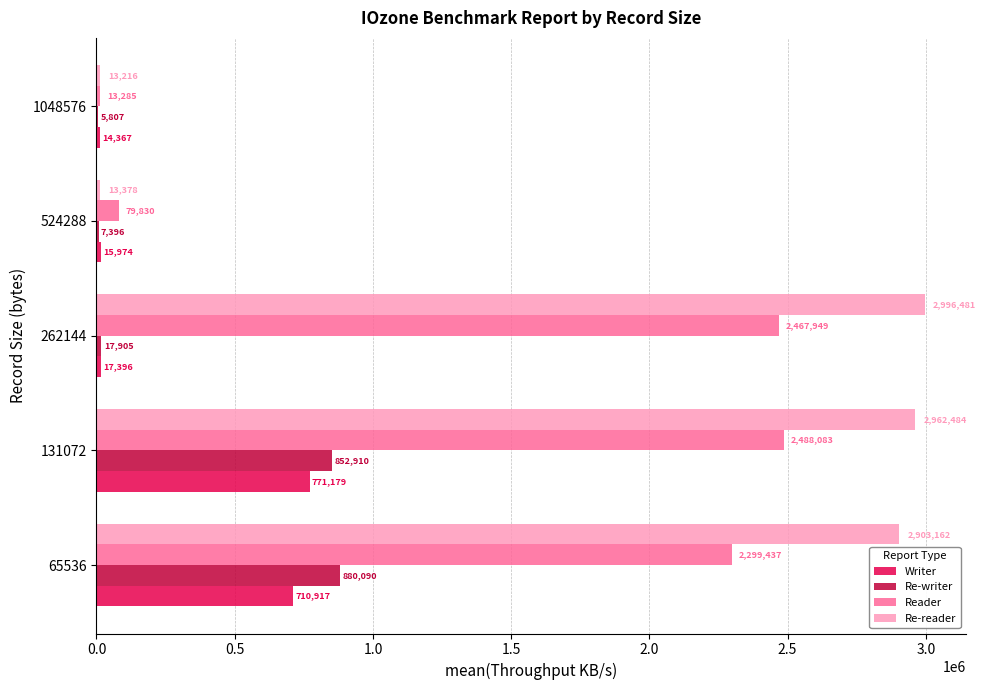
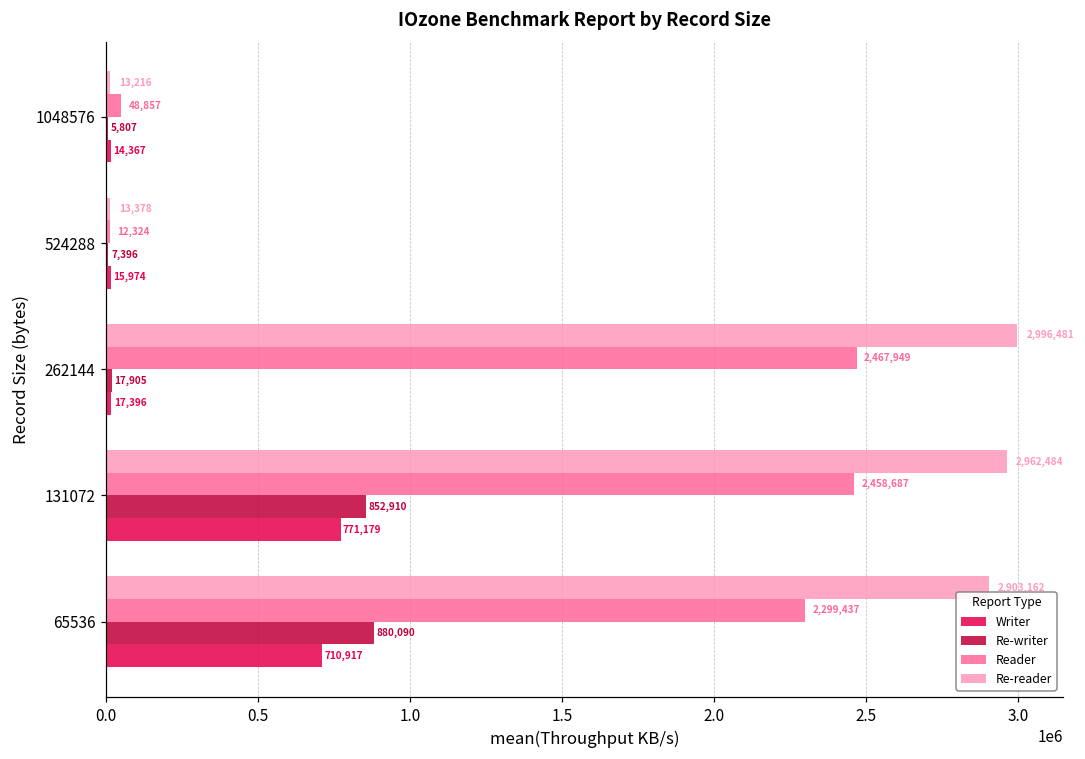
  {
    "Reader": {
-     "1048576": "13,285",
-     "524288": "79,830",
+     "1048576": "48,857",
+     "524288": "12,324",
      "262144": "2,467,949",
-     "131072": "2,488,083",
+     "131072": "2,458,687",
      "65536": "2,299,437"
    },
    "Re-reader": {
      "1048576": "13,216",
      "524288": "13,378",
      "262144": "2,996,481",
      "131072": "2,962,484",
      "65536": "2,903,162"
    }
  }
